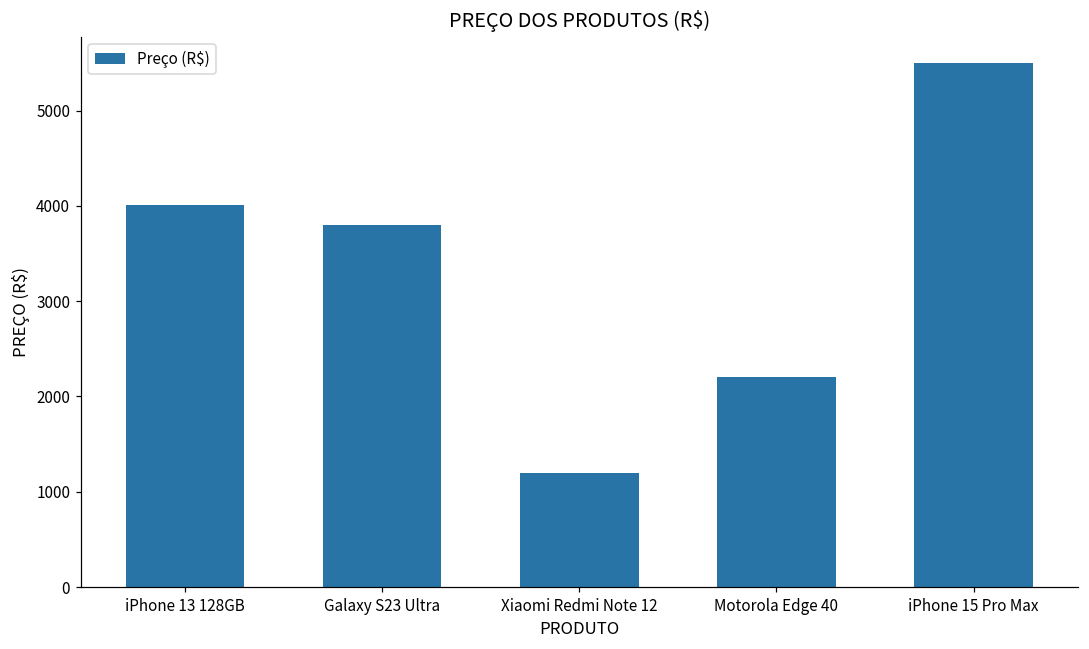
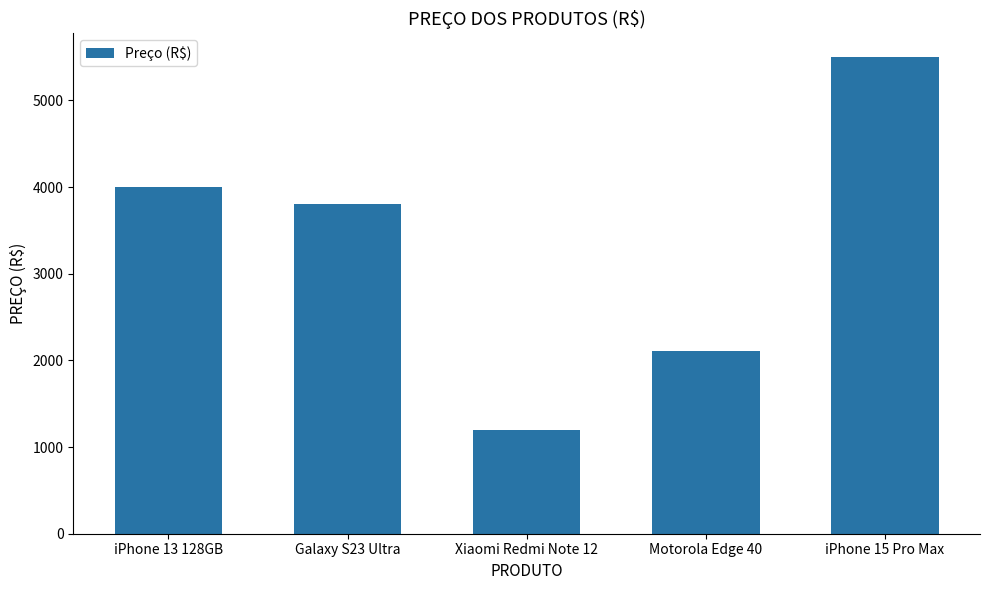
  {
    "iPhone 13 128GB": 4000,
    "Galaxy S23 Ultra": 3800,
    "Xiaomi Redmi Note 12": 1200,
-   "Motorola Edge 40": 2200,
+   "Motorola Edge 40": 2100,
    "iPhone 15 Pro Max": 5500
  }
